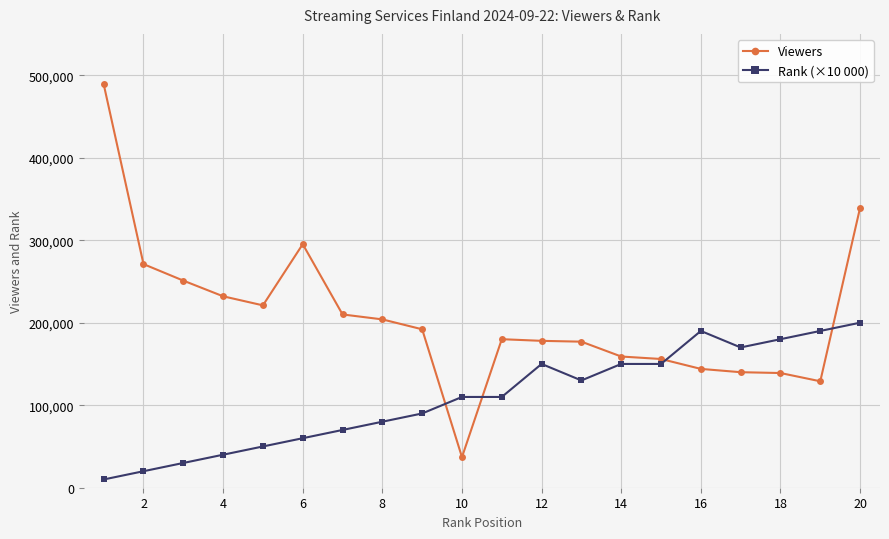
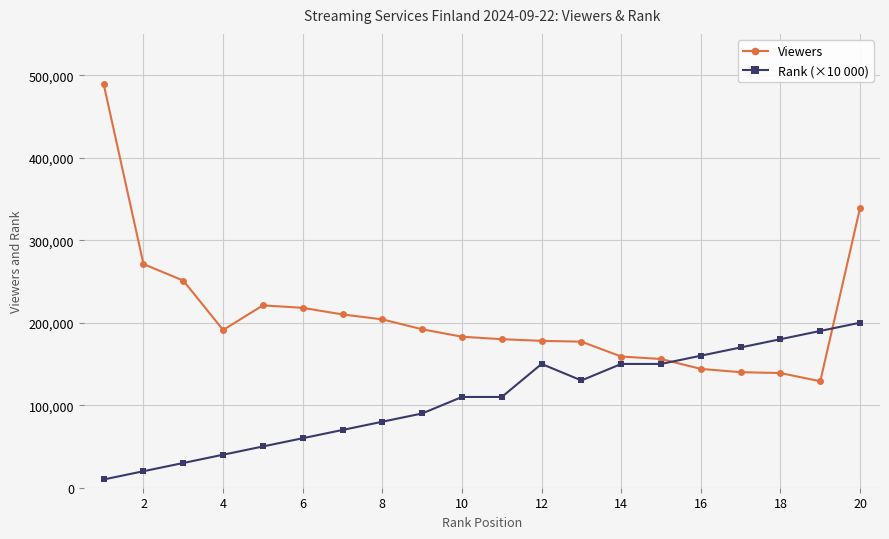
  {
    "Viewers": {
      "2": "270,000",
-     "4": "230,000",
-     "6": "300,000",
+     "4": "190,000",
+     "6": "220,000",
      "8": "200,000",
-     "10": "40,000",
+     "10": "180,000",
      "12": "180,000",
      "14": "160,000",
      "16": "140,000",
      "18": "140,000",
      "20": "340,000"
    },
    "Rank (×10 000)": {
      "2": "20,000",
      "4": "40,000",
      "6": "60,000",
      "8": "80,000",
      "10": "110,000",
      "12": "150,000",
      "14": "150,000",
-     "16": "190,000",
+     "16": "160,000",
      "18": "180,000",
      "20": "200,000"
    }
  }
